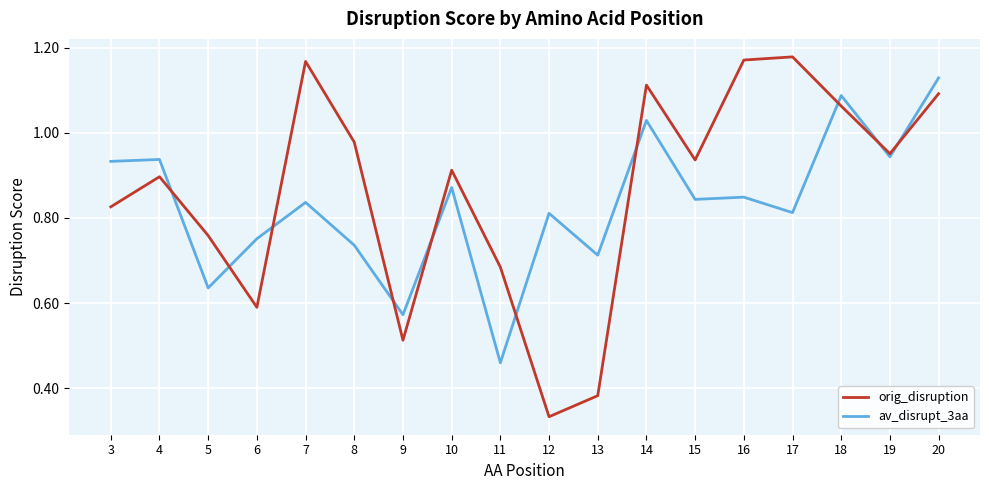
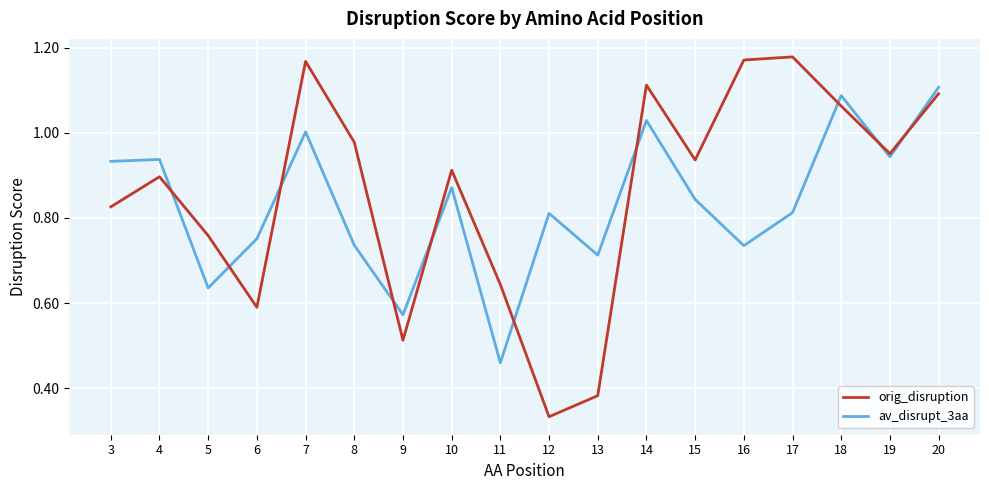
  {
    "orig_disruption": {
      "3": 0.83,
      "4": 0.90,
      "5": 0.76,
      "6": 0.59,
      "7": 1.17,
      "8": 0.98,
      "9": 0.51,
      "10": 0.91,
-     "11": 0.68,
+     "11": 0.64,
      "12": 0.33,
      "13": 0.38,
      "14": 1.11,
      "15": 0.94,
      "16": 1.17,
      "17": 1.18,
      "18": 1.06,
      "19": 0.95,
      "20": 1.09
    },
    "av_disrupt_3aa": {
      "3": 0.93,
      "4": 0.94,
      "5": 0.64,
      "6": 0.75,
-     "7": 0.84,
+     "7": 1.00,
      "8": 0.74,
      "9": 0.57,
      "10": 0.87,
      "11": 0.46,
      "12": 0.81,
      "13": 0.71,
      "14": 1.03,
      "15": 0.84,
-     "16": 0.85,
+     "16": 0.74,
      "17": 0.81,
      "18": 1.09,
      "19": 0.94,
-     "20": 1.13
+     "20": 1.11
    }
  }
